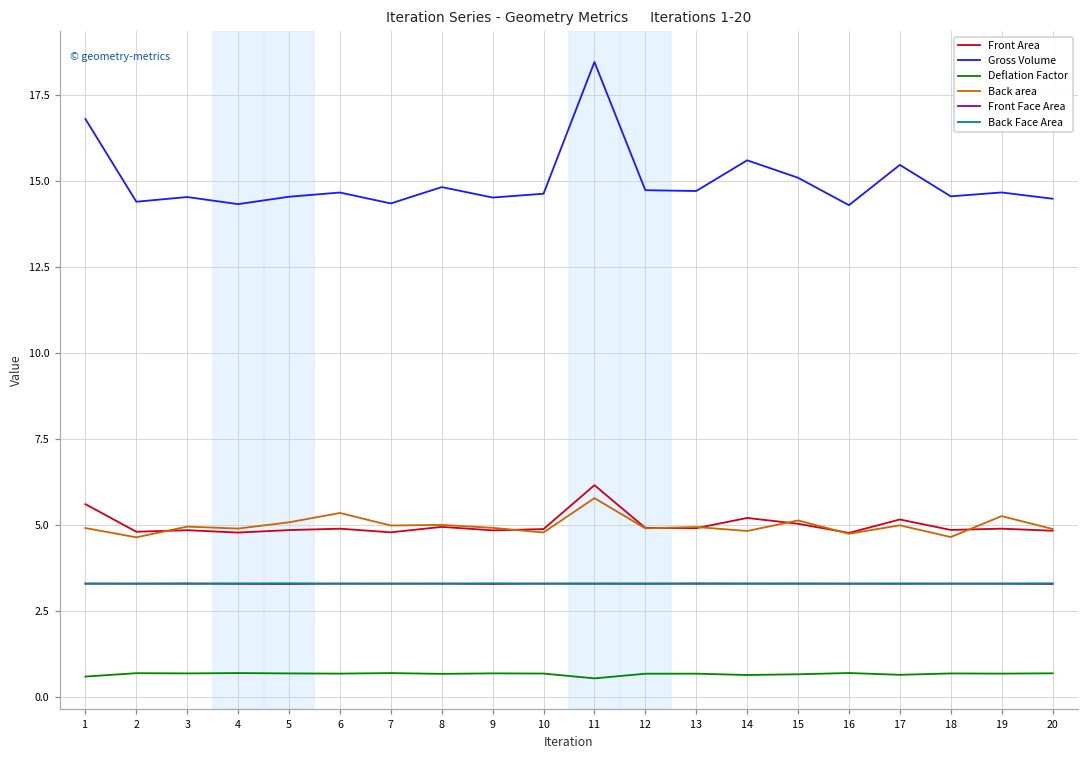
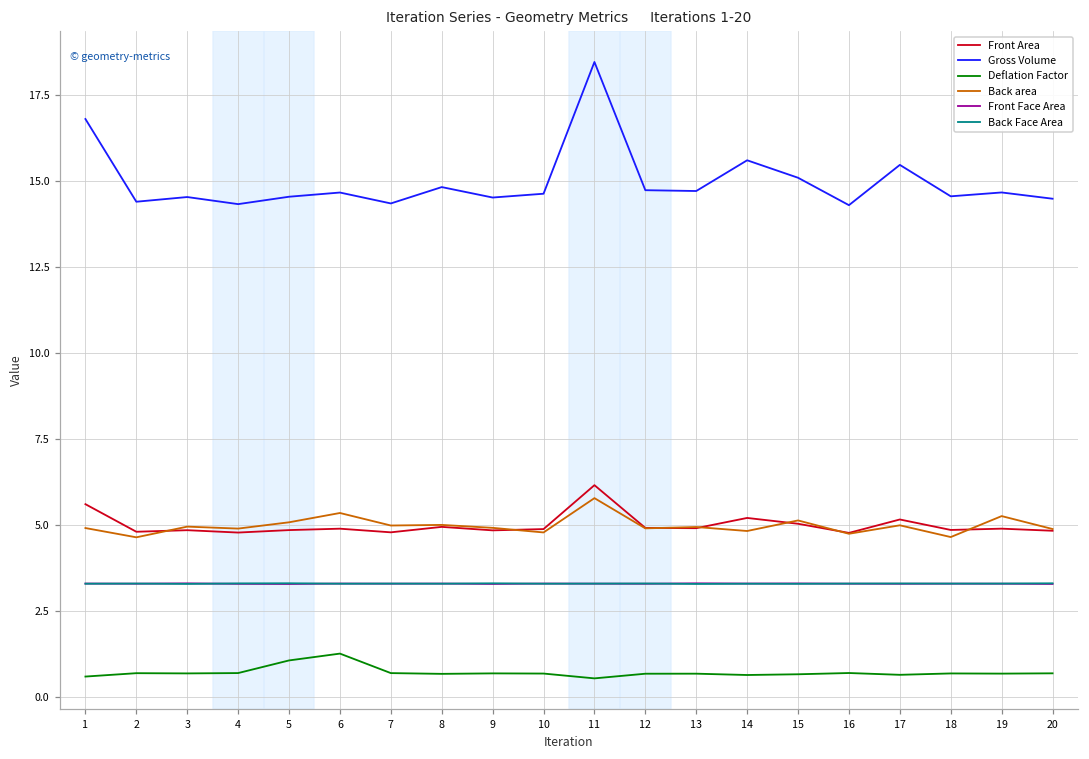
  {
    "Front Area": {
      "1": 5.6,
      "2": 4.8,
      "3": 4.8,
      "4": 4.8,
      "5": 4.8,
      "6": 4.9,
      "7": 4.8,
      "10": 4.9,
      "11": 6.2,
      "14": 5.2,
      "15": 5.0,
      "17": 5.2,
      "18": 4.8,
      "19": 4.9
    },
    "Gross Volume": {
      "1": 16.8,
      "2": 14.4,
      "3": 14.5,
      "4": 14.3,
      "5": 14.5,
      "6": 14.7,
      "7": 14.3,
      "8": 14.8,
      "9": 14.5,
      "10": 14.6,
      "11": 18.5,
      "12": 14.7,
      "13": 14.7,
      "14": 15.6,
      "15": 15.1,
      "16": 14.3,
      "17": 15.5,
      "18": 14.5,
      "19": 14.7,
      "20": 14.5
    },
    "Deflation Factor": {
      "1": 0.6,
      "2": 0.7,
      "3": 0.7,
      "4": 0.7,
-     "5": 0.7,
-     "6": 0.7,
+     "5": 1.1,
+     "6": 1.3,
      "7": 0.7,
      "8": 0.7,
      "9": 0.7,
      "10": 0.7,
      "11": 0.5,
      "12": 0.7,
      "13": 0.7,
      "14": 0.6,
      "15": 0.7,
      "16": 0.7,
      "17": 0.6,
      "18": 0.7,
      "19": 0.7,
      "20": 0.7
    },
    "Back area": {
      "1": 4.9,
      "2": 4.6,
      "3": 4.9,
      "4": 4.9,
      "5": 5.1,
      "6": 5.3,
      "7": 5.0,
      "10": 4.8,
      "11": 5.8,
      "14": 4.8,
      "15": 5.1,
      "17": 5.0,
      "18": 4.6,
      "19": 5.3
    }
  }
